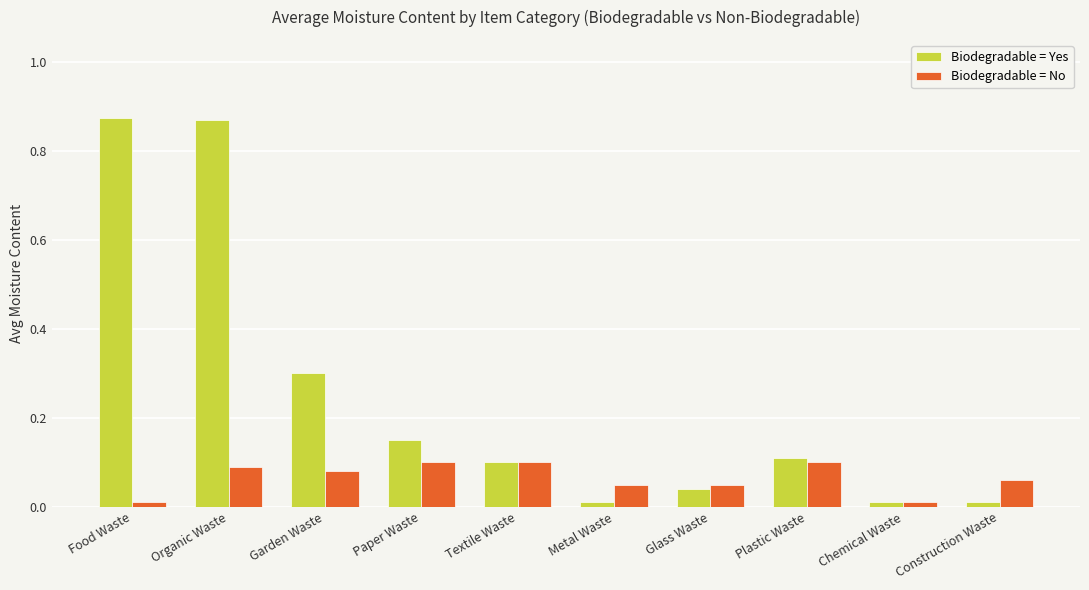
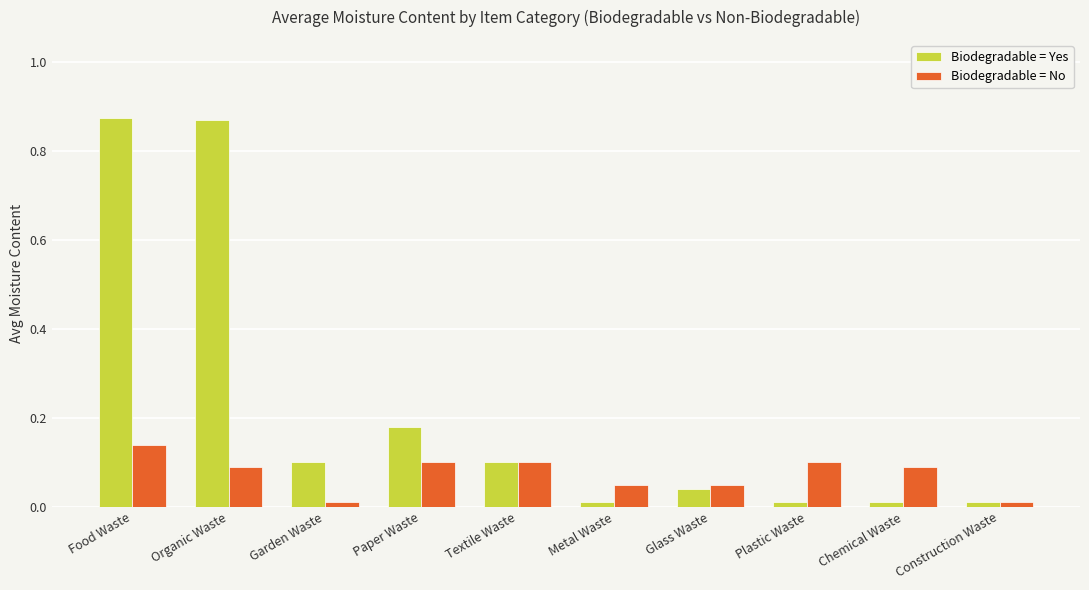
  {
    "Biodegradable = Yes": {
      "Food Waste": 0.88,
      "Organic Waste": 0.87,
-     "Garden Waste": 0.3,
-     "Paper Waste": 0.15,
+     "Garden Waste": 0.1,
+     "Paper Waste": 0.18,
      "Textile Waste": 0.10,
      "Metal Waste": 0.01,
      "Glass Waste": 0.04,
-     "Plastic Waste": 0.11,
+     "Plastic Waste": 0.01,
      "Chemical Waste": 0.01,
      "Construction Waste": 0.01
    },
    "Biodegradable = No": {
-     "Food Waste": 0.01,
+     "Food Waste": 0.14,
      "Organic Waste": 0.09,
-     "Garden Waste": 0.08,
+     "Garden Waste": 0.01,
      "Paper Waste": 0.10,
      "Textile Waste": 0.10,
      "Metal Waste": 0.05,
      "Glass Waste": 0.05,
      "Plastic Waste": 0.10,
-     "Chemical Waste": 0.01,
-     "Construction Waste": 0.06
+     "Chemical Waste": 0.09,
+     "Construction Waste": 0.01
    }
  }
